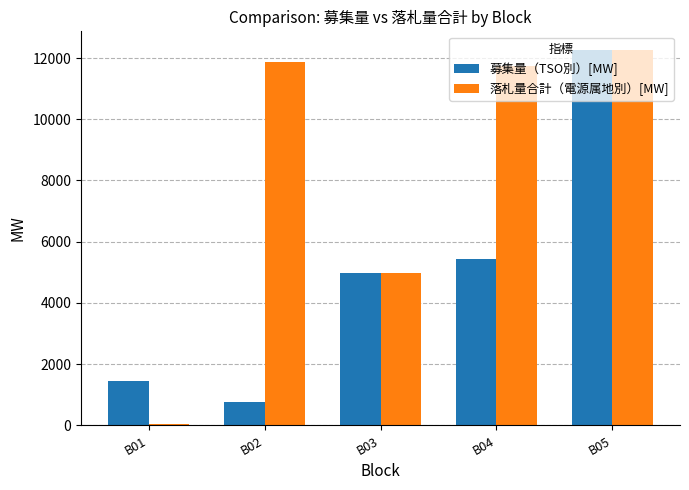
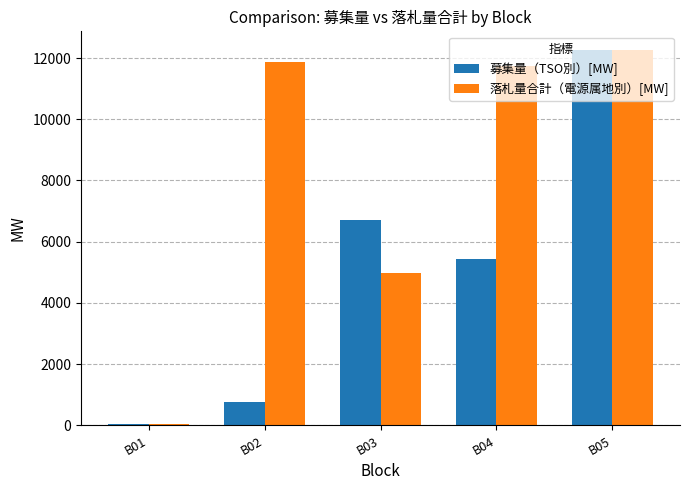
  {
    "募集量（TSO別）[MW]": {
-     "B01": 1400,
+     "B01": 100,
      "B02": 800,
-     "B03": 5000,
+     "B03": 6700,
      "B04": 5400
    },
    "落札量合計（電源属地別）[MW]": {
      "B02": 11900,
      "B03": 5000
    }
  }
